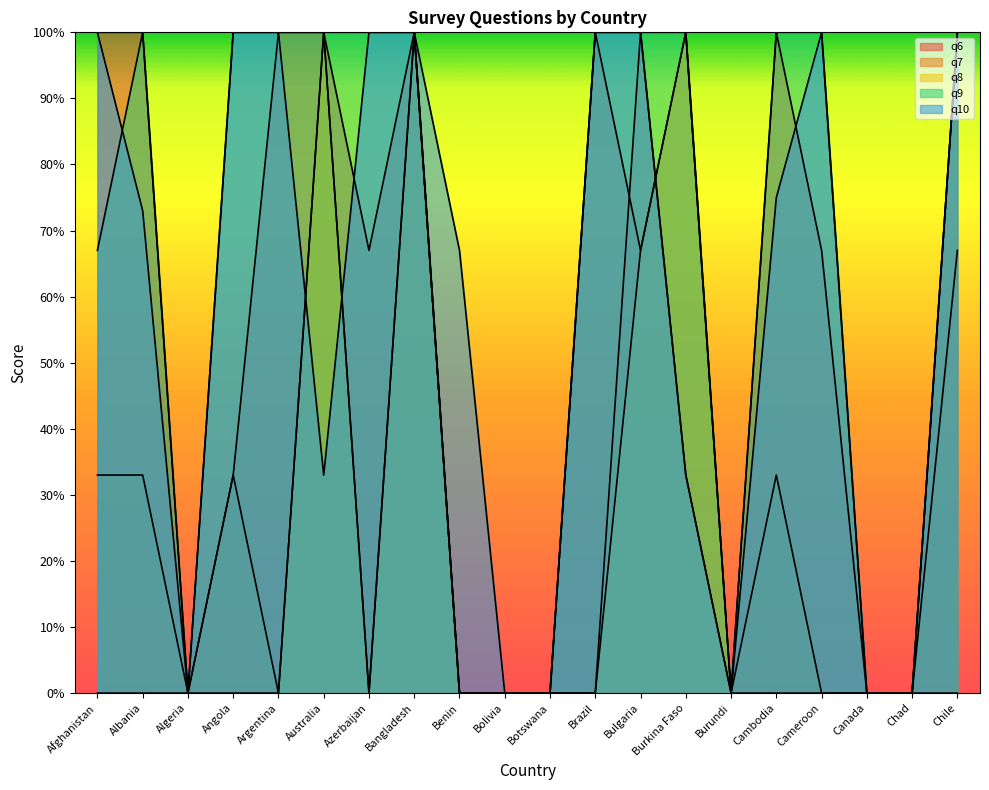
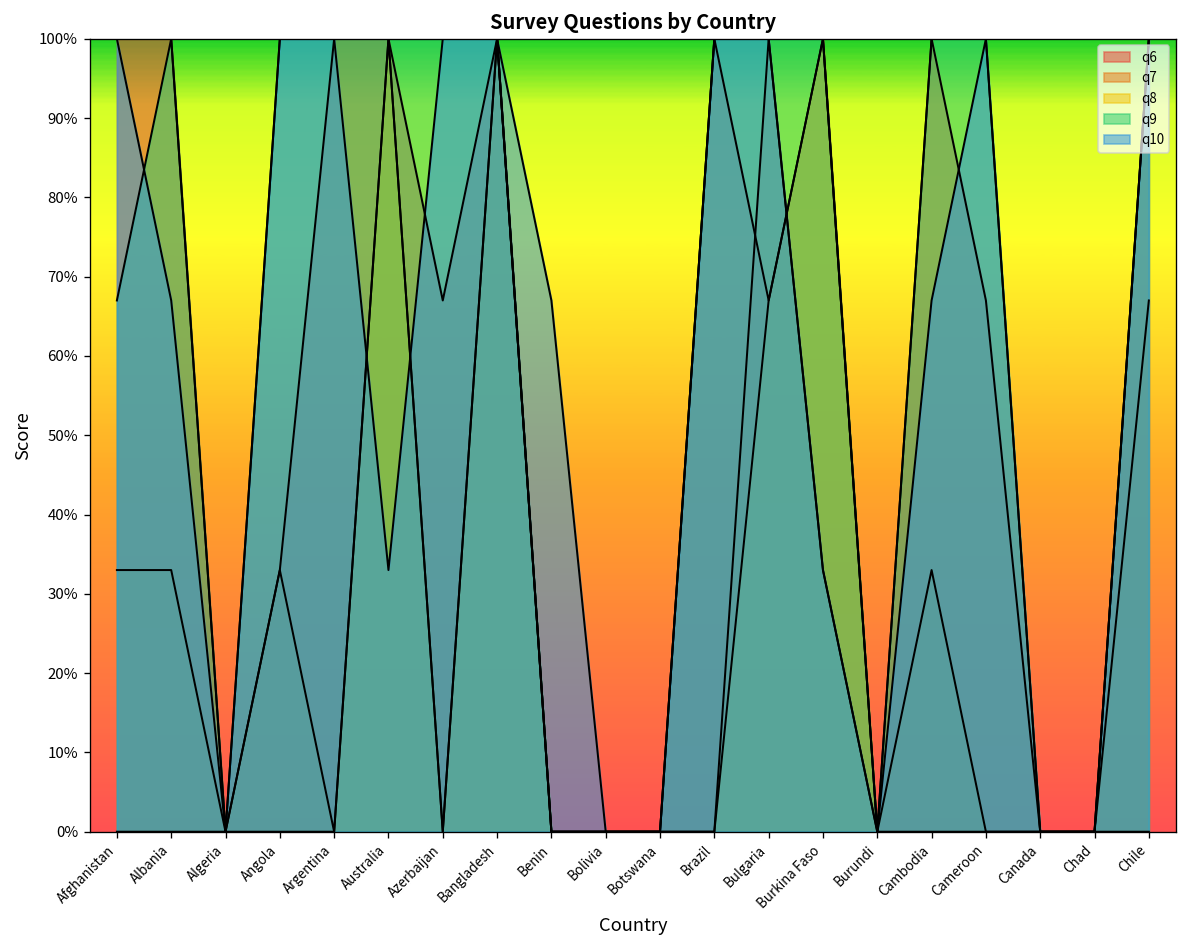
  {
    "q8": {
      "Afghanistan": "0%",
      "Albania": "0%",
      "Angola": "0%",
      "Cambodia": "0%",
      "Chile": "0%"
    },
    "q9": {
      "Afghanistan": "67%"
    },
    "q10": {
-     "Albania": "73%",
+     "Albania": "67%",
      "Australia": "33%",
      "Benin": "67%",
-     "Cambodia": "75%"
+     "Cambodia": "67%"
    }
  }
